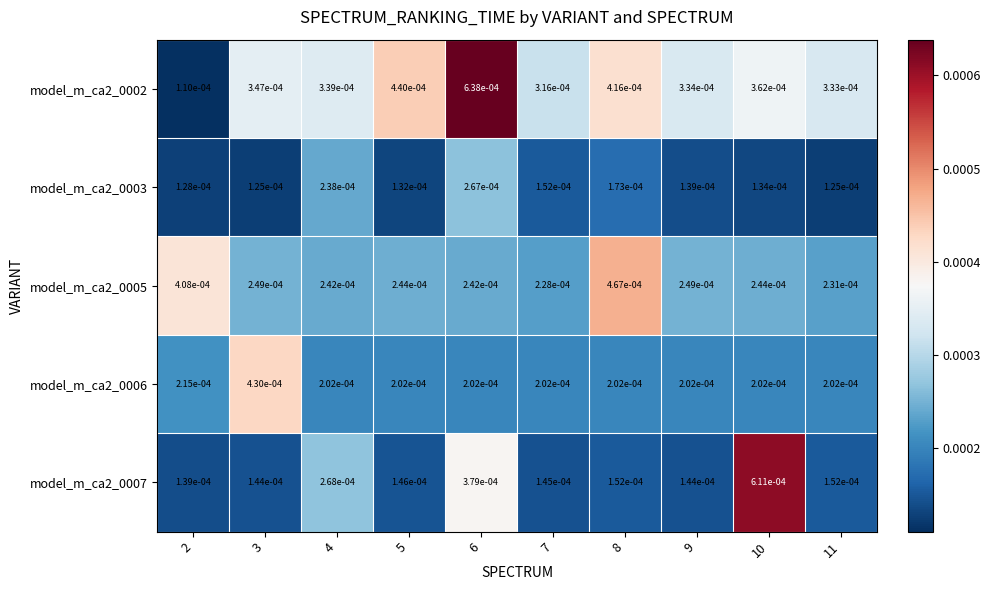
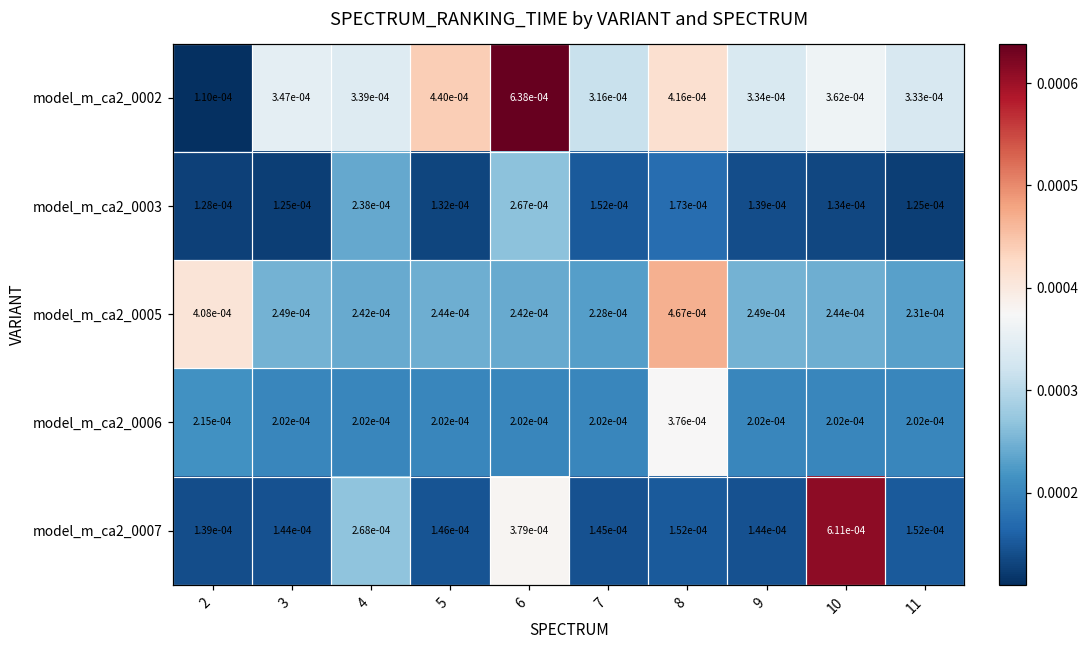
  {
    "model_m_ca2_0002": {
      "2": "1.10e-04",
      "3": "3.47e-04",
      "4": "3.39e-04",
      "5": "4.40e-04",
      "6": "6.38e-04",
      "7": "3.16e-04",
      "8": "4.16e-04",
      "9": "3.34e-04",
      "10": "3.62e-04",
      "11": "3.33e-04"
    },
    "model_m_ca2_0003": {
      "2": "1.28e-04",
      "3": "1.25e-04",
      "4": "2.38e-04",
      "5": "1.32e-04",
      "6": "2.67e-04",
      "7": "1.52e-04",
      "8": "1.73e-04",
      "9": "1.39e-04",
      "10": "1.34e-04",
      "11": "1.25e-04"
    },
    "model_m_ca2_0005": {
      "2": "4.08e-04",
      "3": "2.49e-04",
      "4": "2.42e-04",
      "5": "2.44e-04",
      "6": "2.42e-04",
      "7": "2.28e-04",
      "8": "4.67e-04",
      "9": "2.49e-04",
      "10": "2.44e-04",
      "11": "2.31e-04"
    },
    "model_m_ca2_0006": {
      "2": "2.15e-04",
-     "3": "4.30e-04",
+     "3": "2.02e-04",
      "4": "2.02e-04",
      "5": "2.02e-04",
      "6": "2.02e-04",
      "7": "2.02e-04",
-     "8": "2.02e-04",
+     "8": "3.76e-04",
      "9": "2.02e-04",
      "10": "2.02e-04",
      "11": "2.02e-04"
    },
    "model_m_ca2_0007": {
      "2": "1.39e-04",
      "3": "1.44e-04",
      "4": "2.68e-04",
      "5": "1.46e-04",
      "6": "3.79e-04",
      "7": "1.45e-04",
      "8": "1.52e-04",
      "9": "1.44e-04",
      "10": "6.11e-04",
      "11": "1.52e-04"
    }
  }
